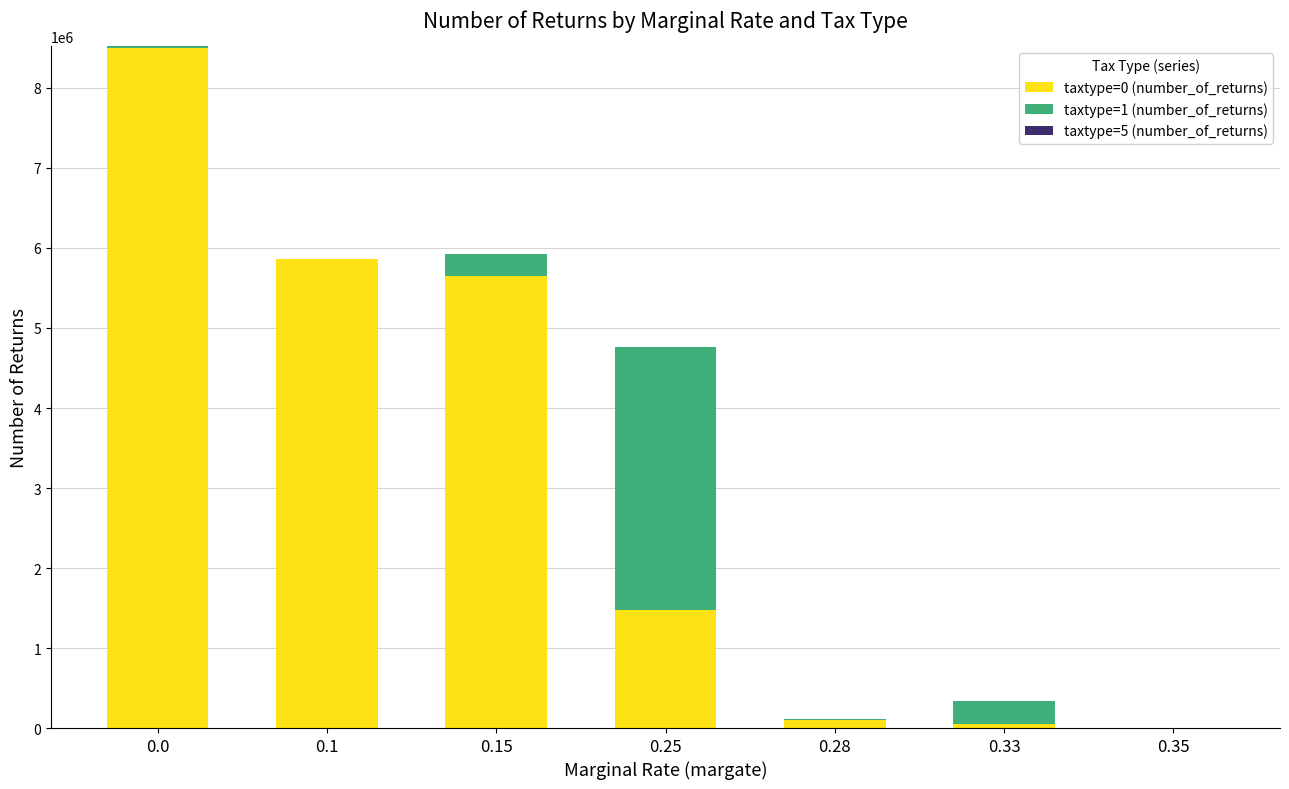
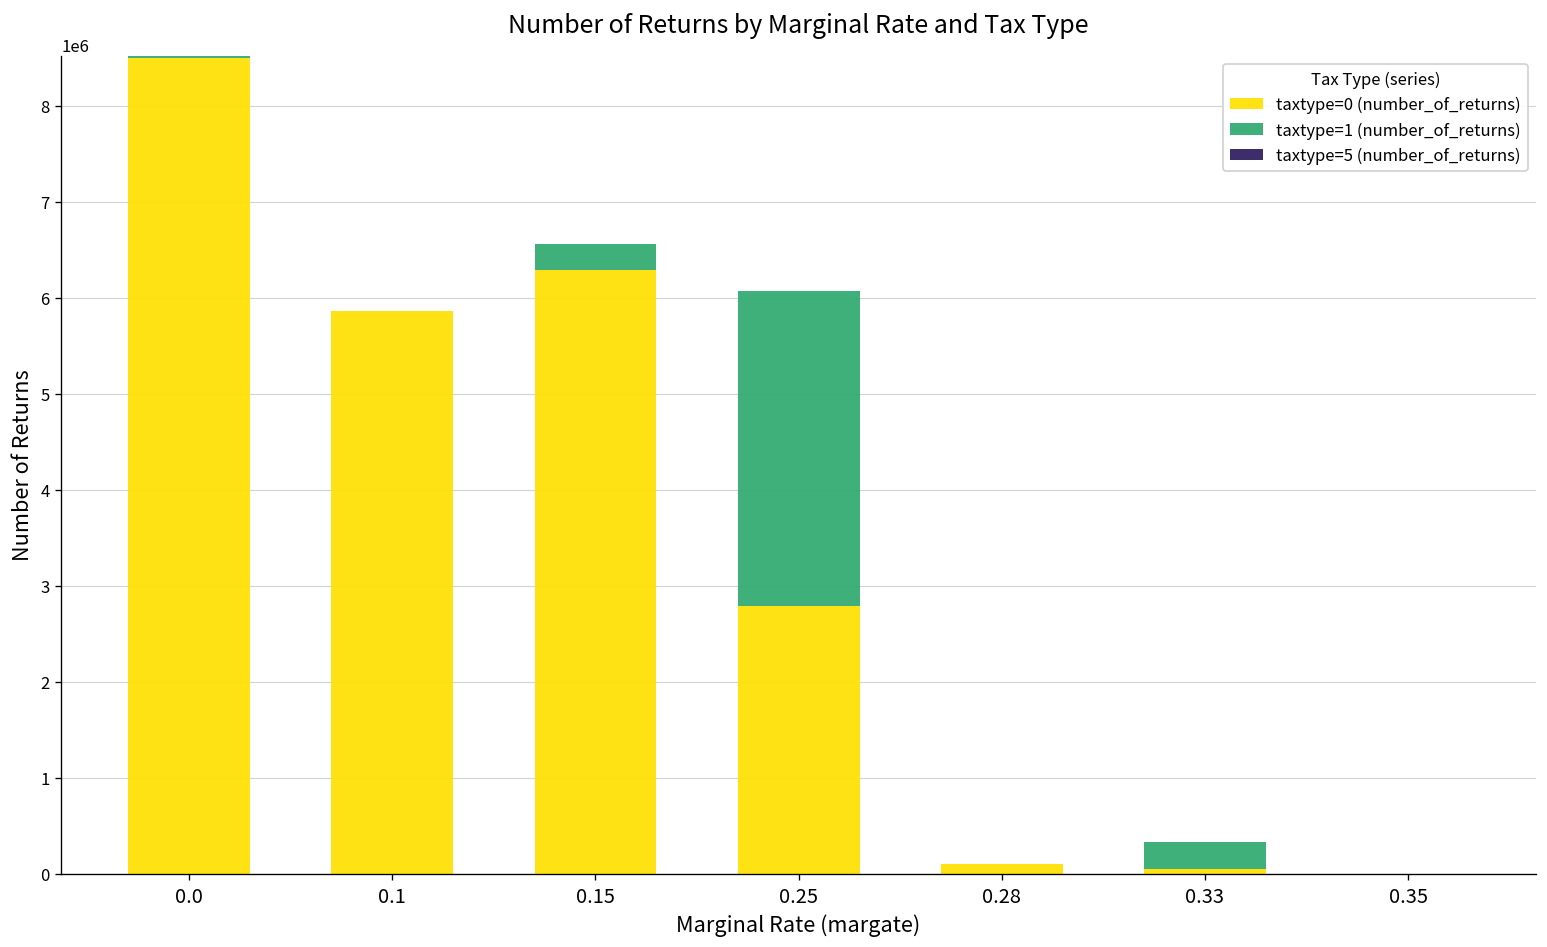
  {
    "taxtype=0 (number_of_returns)": {
      "0.0": 8500000,
      "0.1": 5900000,
-     "0.15": 5700000,
-     "0.25": 1500000,
+     "0.15": 6300000,
+     "0.25": 2800000,
      "0.28": 100000,
      "0.33": 100000
    },
    "taxtype=5 (number_of_returns)": {
      "0.0": 0,
      "0.1": 0,
      "0.28": 0,
      "0.35": 0
    }
  }
